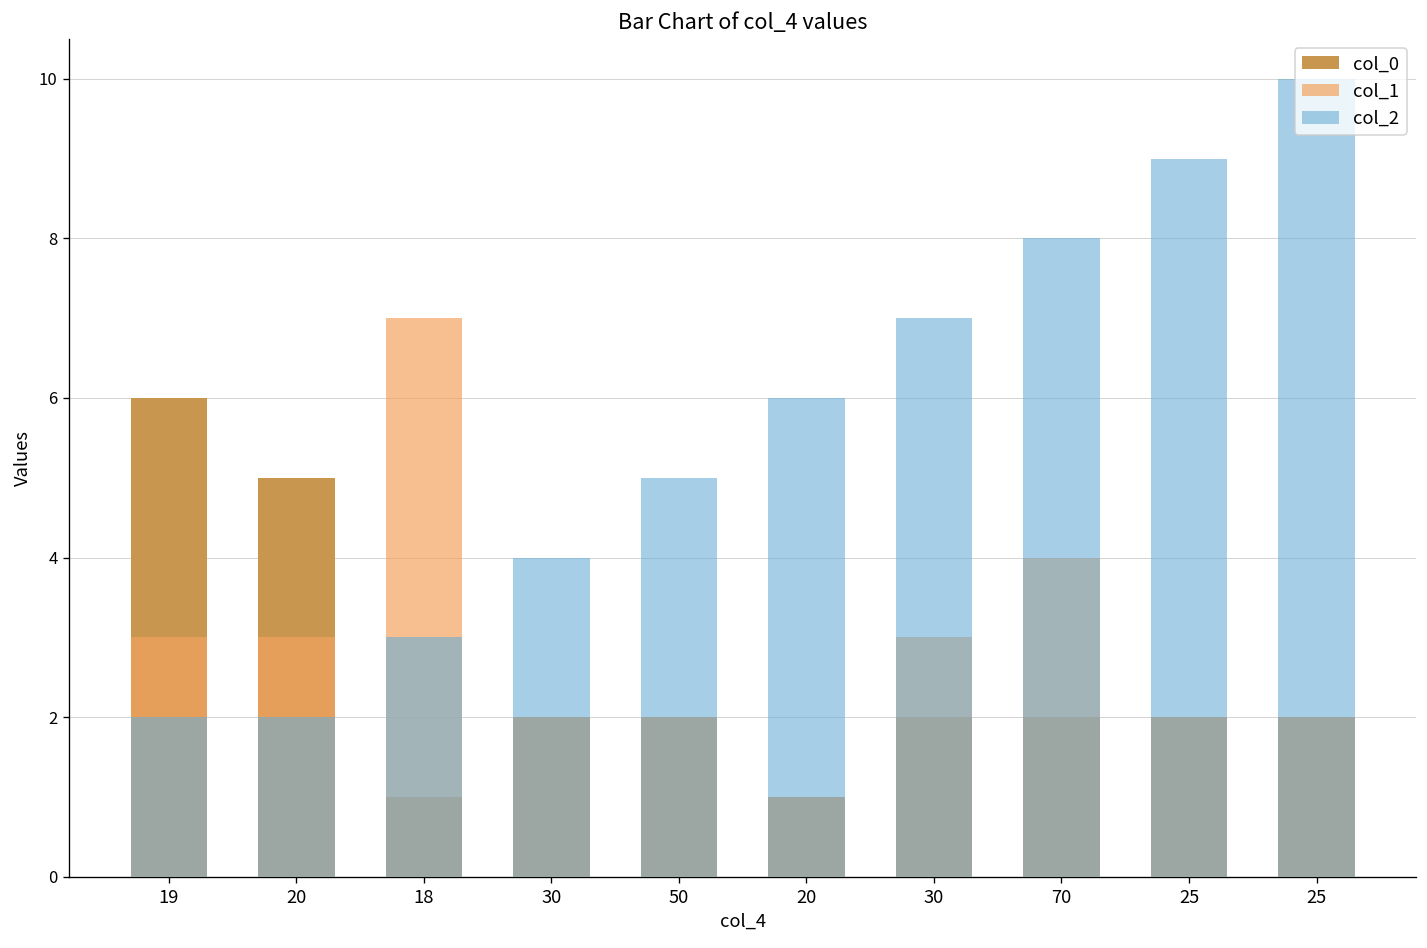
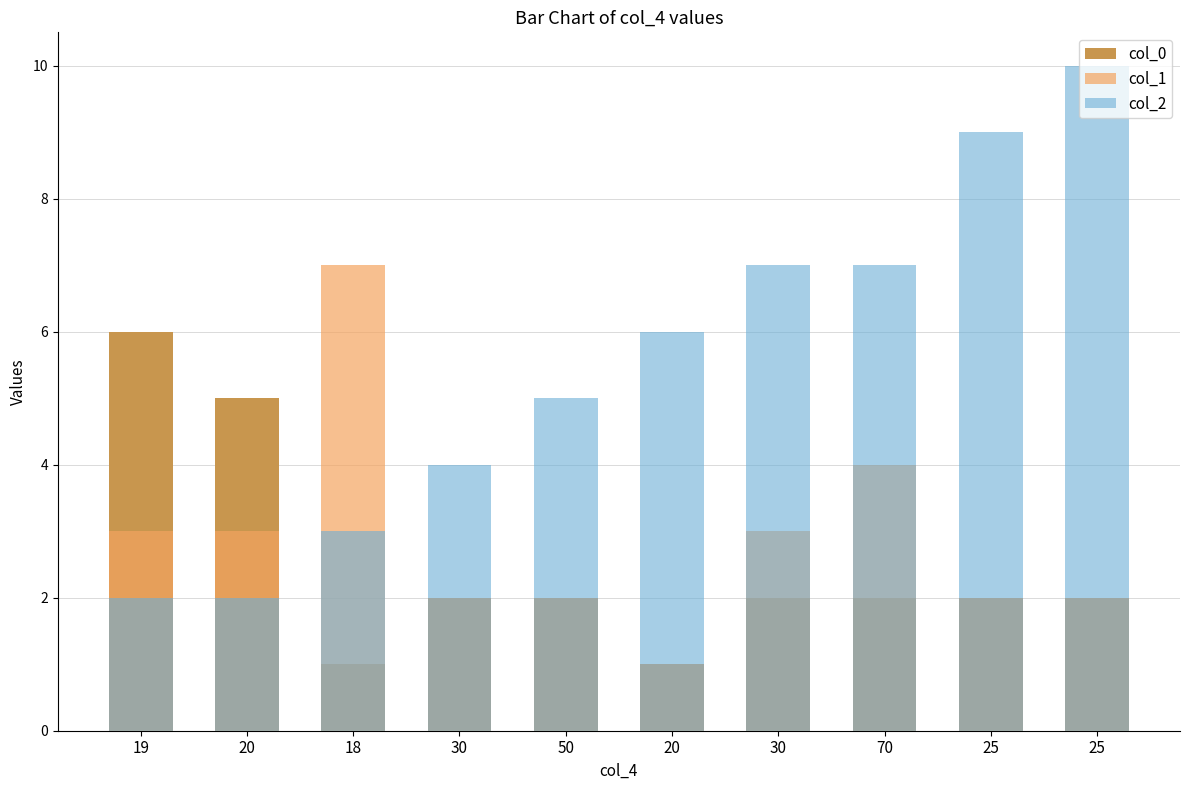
  {
    "col_2": {
      "50": 5,
-     "70": 8
+     "70": 7
    }
  }
